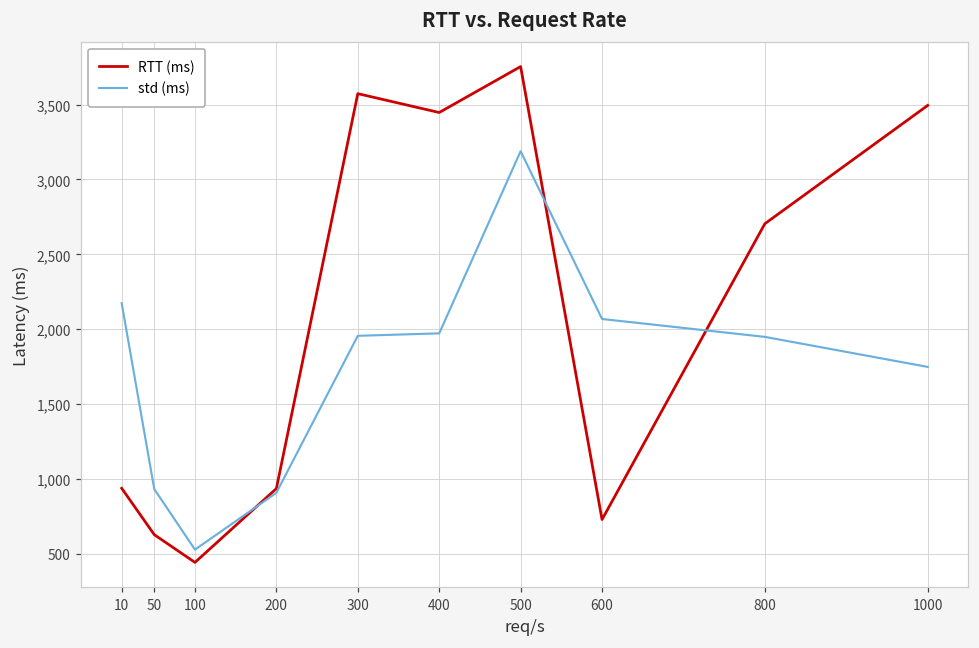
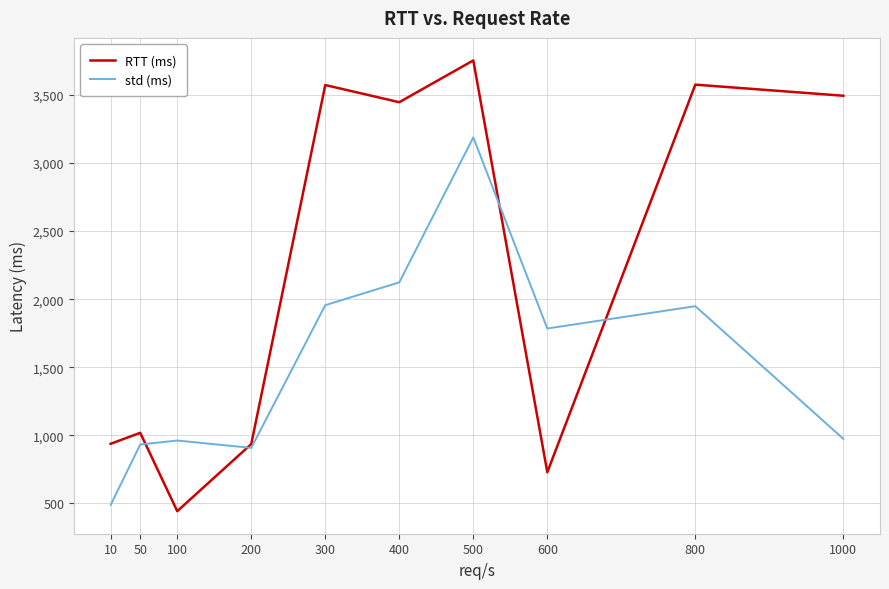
  {
    "RTT (ms)": {
      "10": "940",
-     "50": "630",
+     "50": "1,020",
      "100": "440",
      "200": "940",
      "300": "3,570",
      "400": "3,450",
      "500": "3,750",
      "600": "730",
-     "800": "2,700",
+     "800": "3,580",
      "1000": "3,490"
    },
    "std (ms)": {
-     "10": "2,170",
+     "10": "490",
      "50": "930",
-     "100": "530",
+     "100": "960",
      "200": "910",
      "300": "1,960",
-     "400": "1,970",
+     "400": "2,120",
      "500": "3,190",
-     "600": "2,070",
+     "600": "1,780",
      "800": "1,950",
-     "1000": "1,750"
+     "1000": "970"
    }
  }
